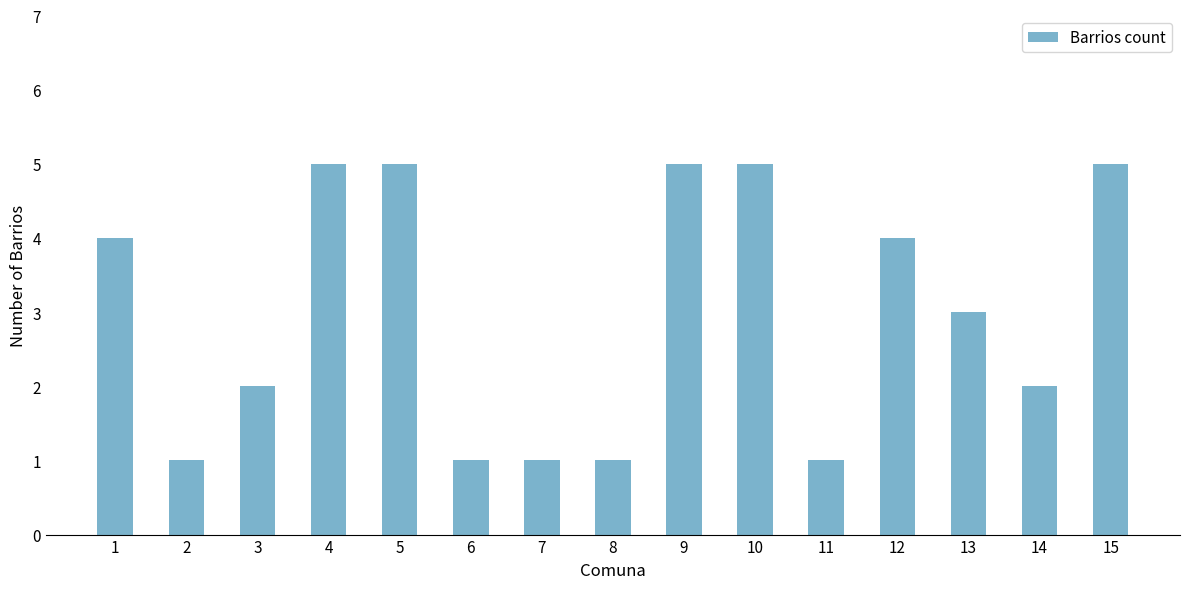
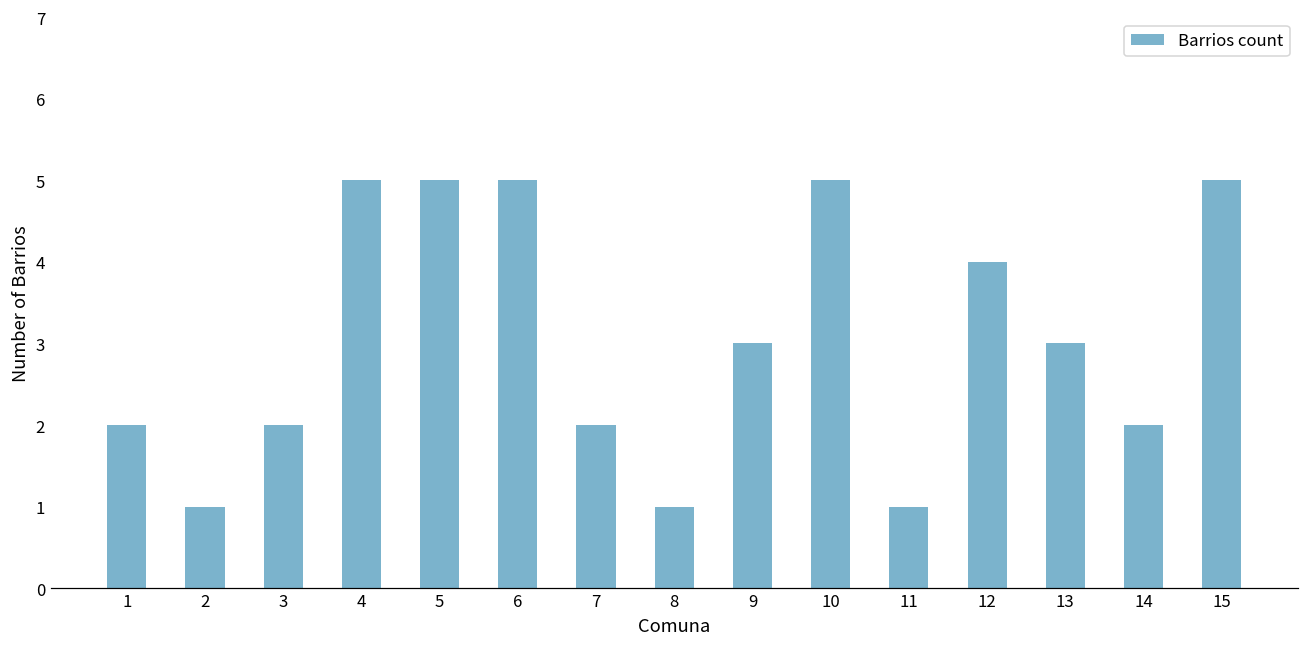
  {
-   "1": 4,
+   "1": 2,
    "2": 1,
    "3": 2,
    "4": 5,
    "5": 5,
-   "6": 1,
-   "7": 1,
+   "6": 5,
+   "7": 2,
    "8": 1,
-   "9": 5,
+   "9": 3,
    "10": 5,
    "11": 1,
    "12": 4,
    "13": 3,
    "14": 2,
    "15": 5
  }
